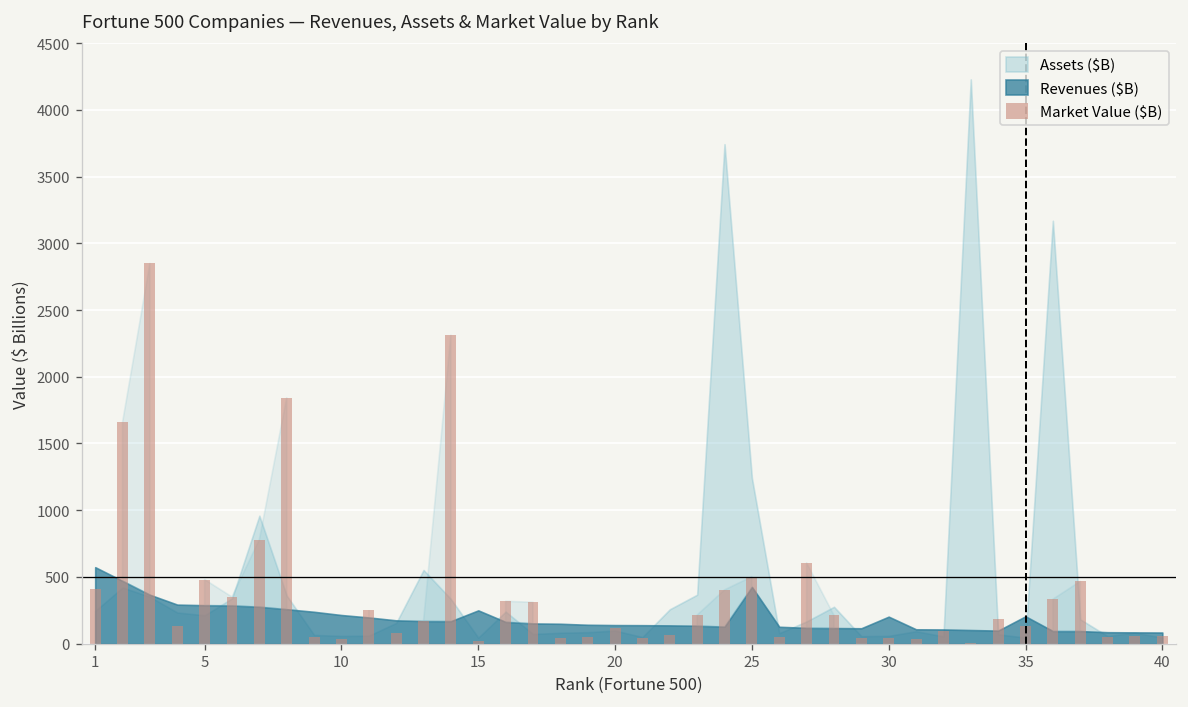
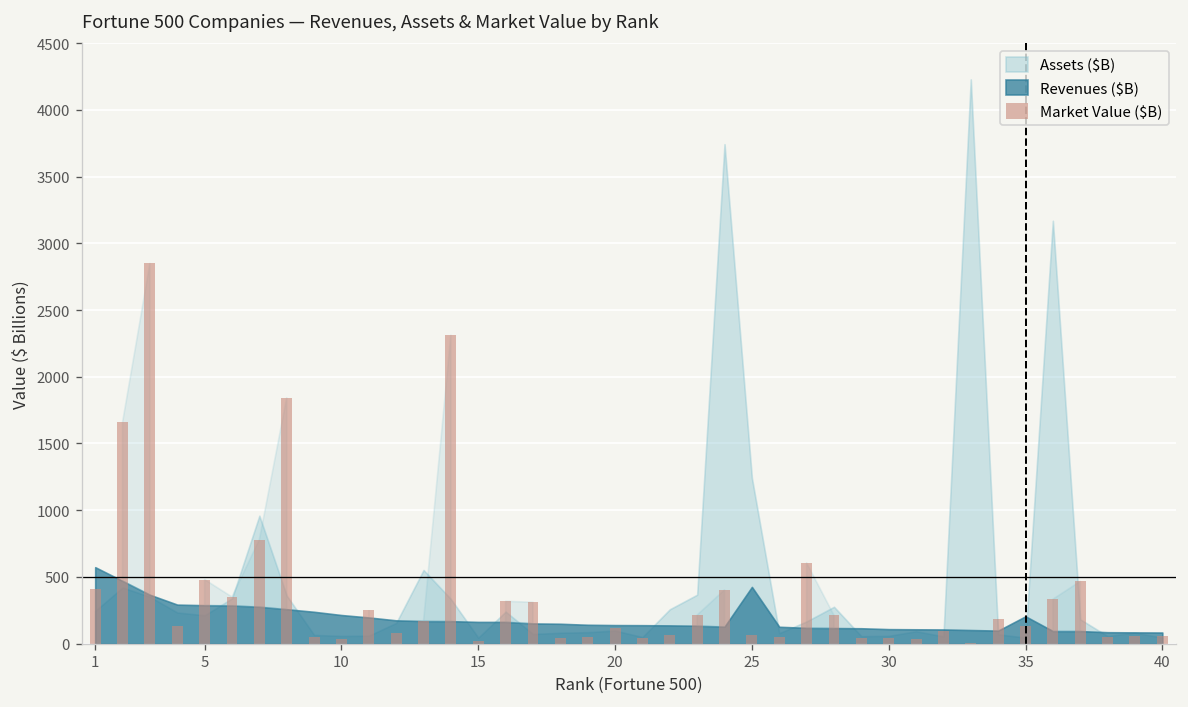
  {
    "Market Value ($B)": {
      "1": 410,
      "5": 480,
      "10": 30,
      "20": 120,
-     "25": 500,
+     "25": 60,
      "30": 40,
      "35": 130,
      "40": 60
    },
    "Assets ($B)": {
      "1": 240,
      "5": 210,
      "10": 60,
      "15": 40,
      "20": 100,
      "25": 1240,
      "30": 60,
      "35": 40,
      "40": 40
    },
    "Revenues ($B)": {
      "1": 570,
      "5": 290,
      "10": 210,
-     "15": 250,
+     "15": 160,
      "20": 140,
      "25": 420,
-     "30": 200,
+     "30": 110,
      "35": 200,
      "40": 80
    }
  }
